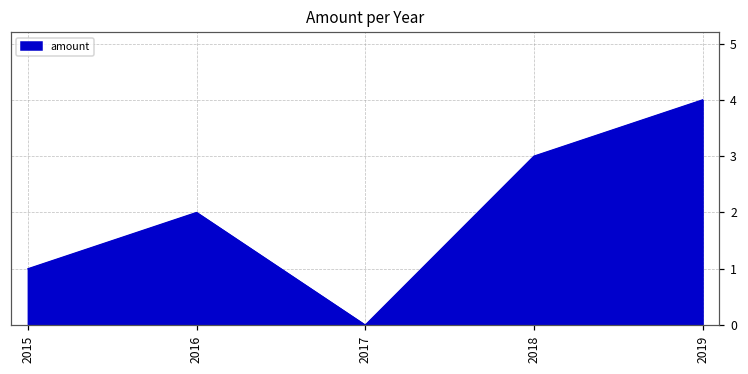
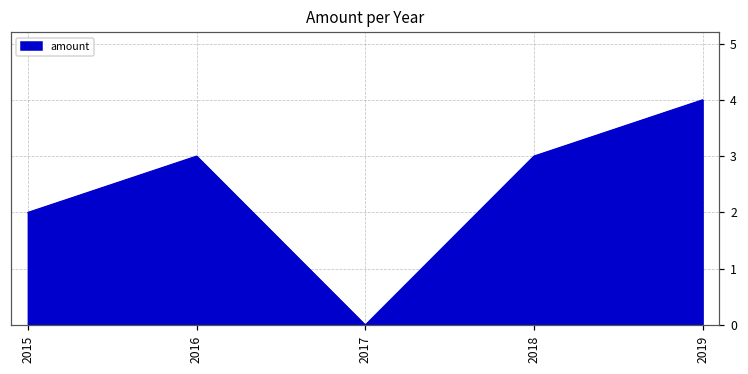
  {
-   "2015": 1,
-   "2016": 2,
+   "2015": 2,
+   "2016": 3,
    "2017": 0,
    "2018": 3,
    "2019": 4
  }
